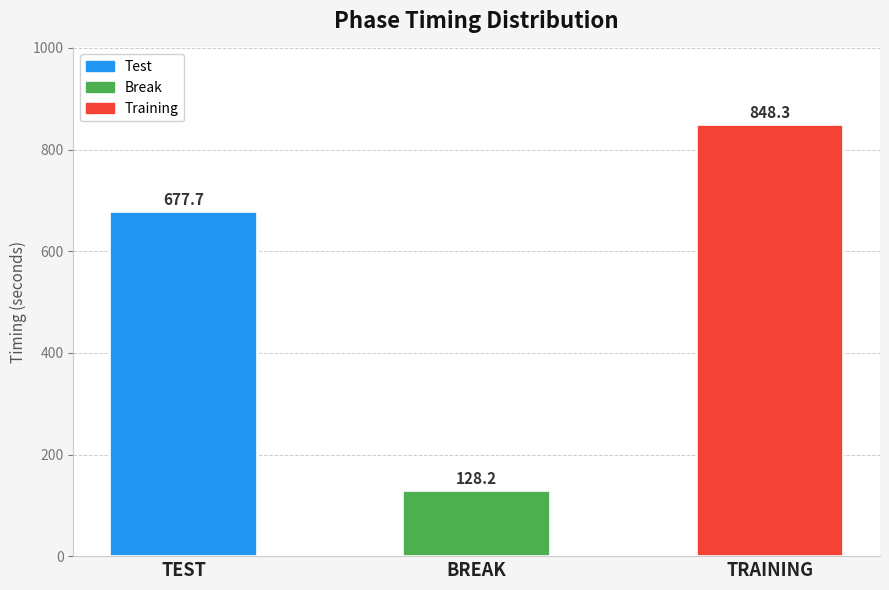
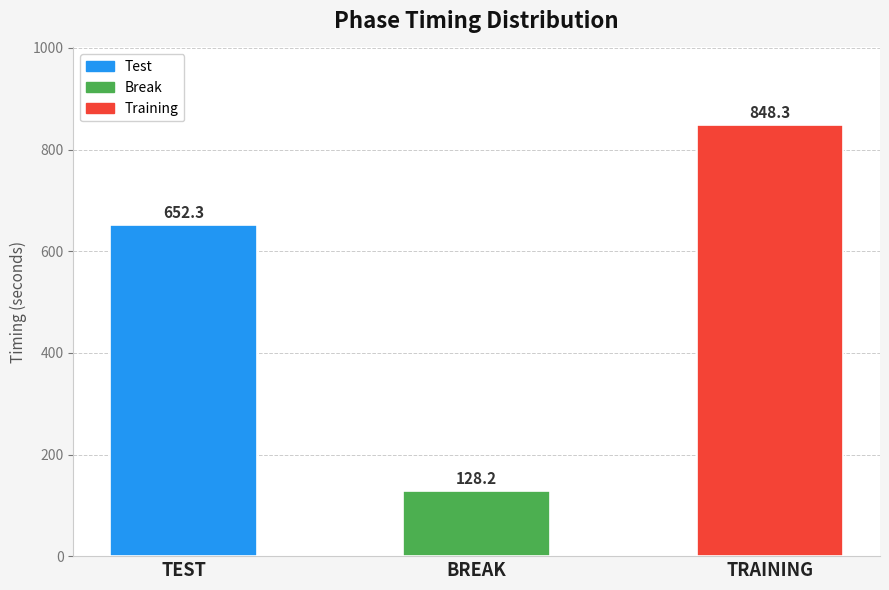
  {
-   "TEST": 677.7,
+   "TEST": 652.3,
    "BREAK": 128.2,
    "TRAINING": 848.3
  }
